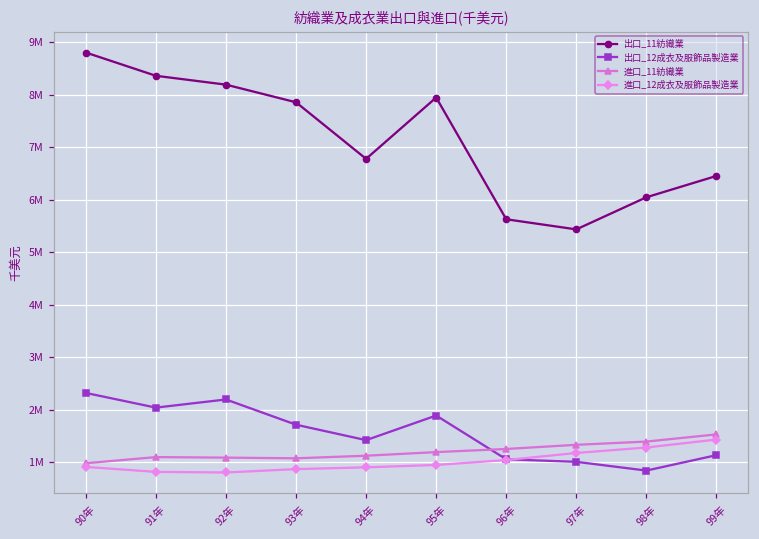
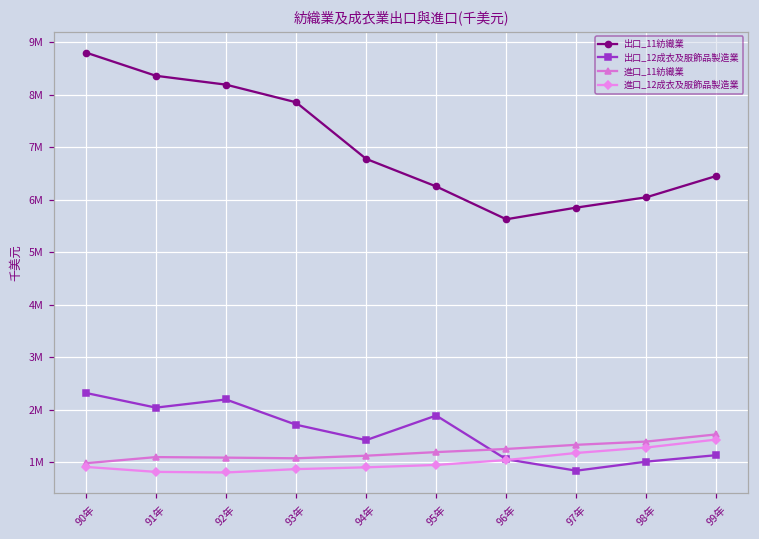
  {
    "出口_11紡織業": {
      "90年": 8800000,
      "91年": 8400000,
      "92年": 8200000,
      "93年": 7900000,
      "94年": 6800000,
-     "95年": 7900000,
+     "95年": 6300000,
      "96年": 5600000,
-     "97年": 5400000,
+     "97年": 5900000,
      "98年": 6000000,
      "99年": 6500000
    },
    "出口_12成衣及服飾品製造業": {
      "90年": 2300000,
      "91年": 2000000,
      "92年": 2200000,
      "93年": 1700000,
      "94年": 1400000,
      "95年": 1900000,
-     "97年": 1000000,
-     "98年": 800000,
+     "97年": 800000,
+     "98年": 1000000,
      "99年": 1100000
    }
  }
